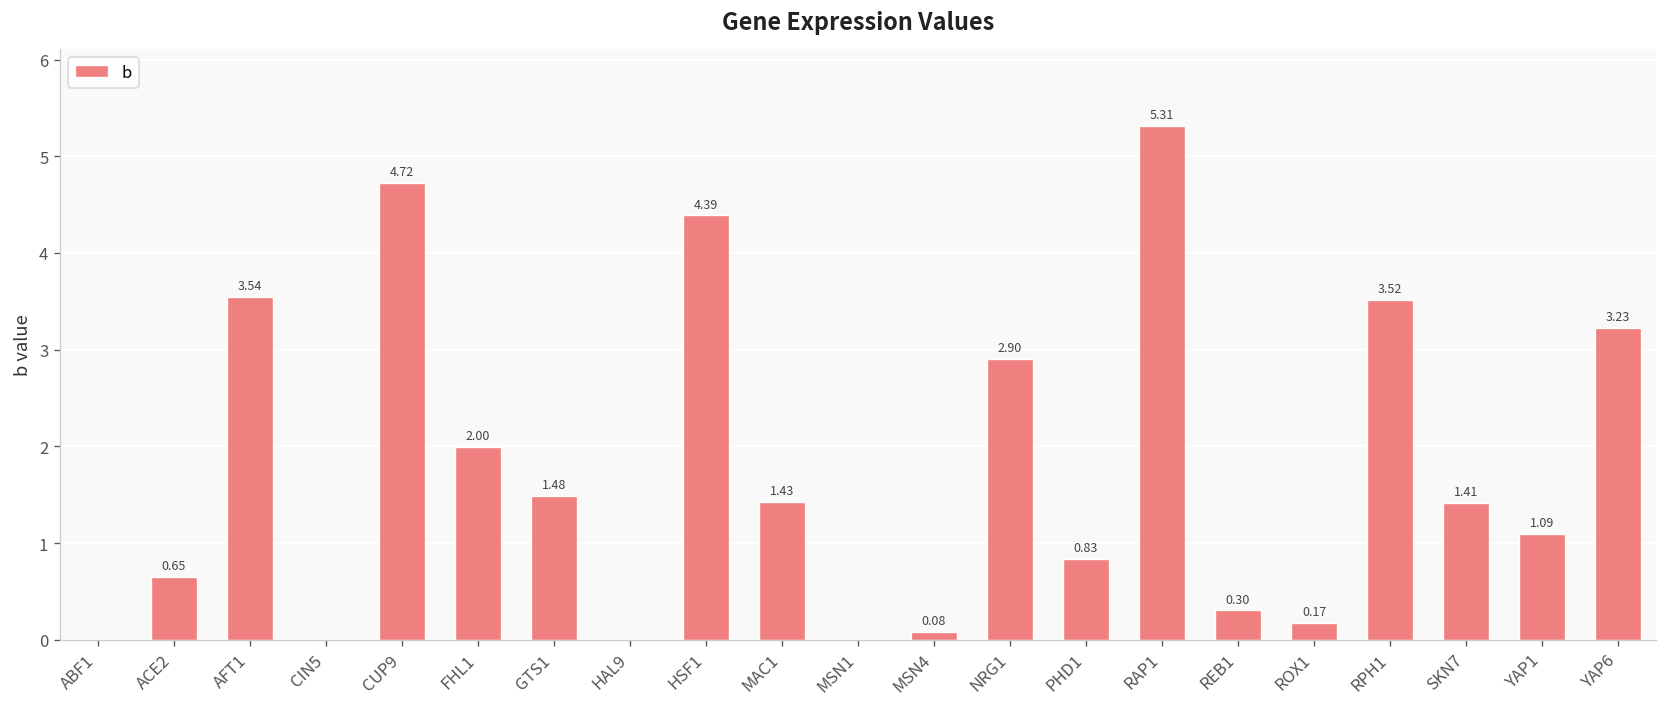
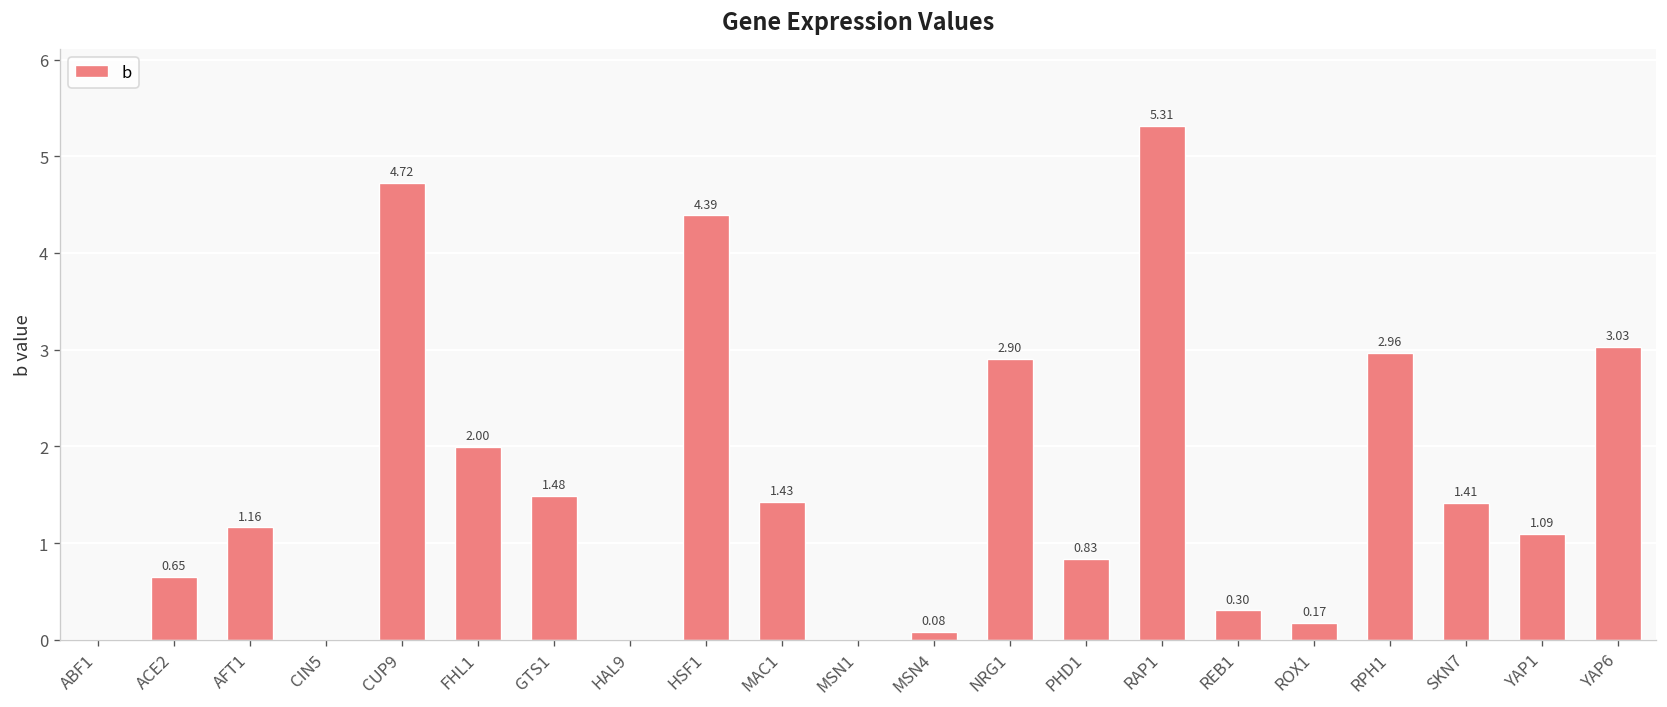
  {
    "ACE2": 0.65,
-   "AFT1": 3.54,
+   "AFT1": 1.16,
    "CUP9": 4.72,
    "FHL1": 2.00,
    "GTS1": 1.48,
    "HSF1": 4.39,
    "MAC1": 1.43,
    "MSN4": 0.08,
    "NRG1": 2.90,
    "PHD1": 0.83,
    "RAP1": 5.31,
    "REB1": 0.30,
    "ROX1": 0.17,
-   "RPH1": 3.52,
+   "RPH1": 2.96,
    "SKN7": 1.41,
    "YAP1": 1.09,
-   "YAP6": 3.23
+   "YAP6": 3.03
  }
